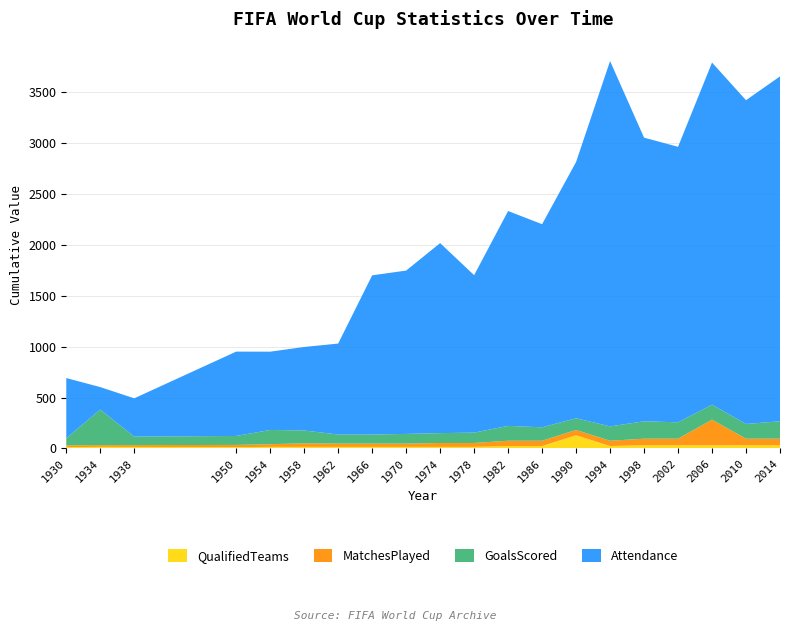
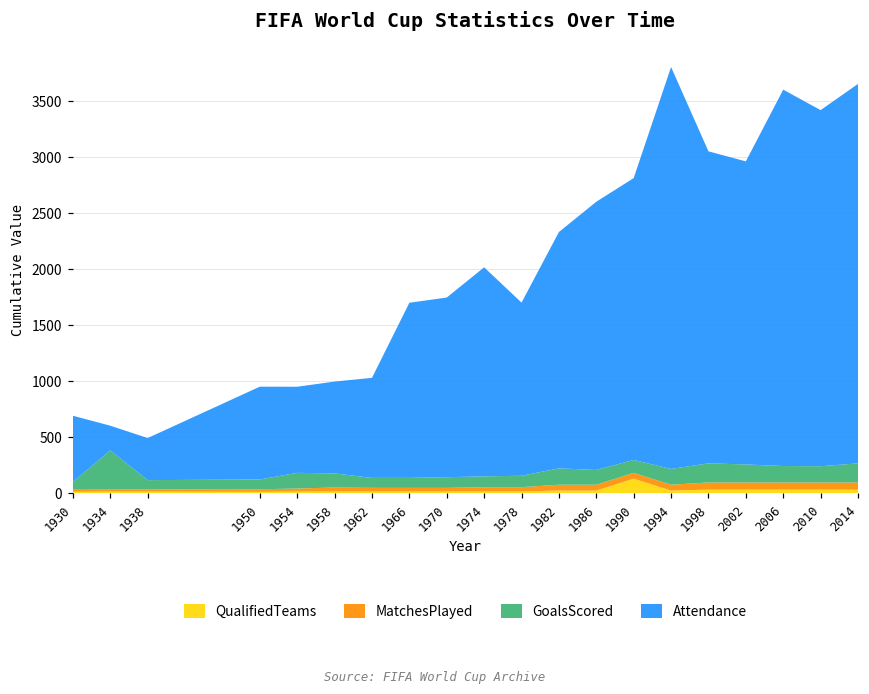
  {
    "QualifiedTeams": {
      "1990": 130,
      "1998": 30,
      "2002": 30,
      "2006": 30,
      "2010": 30,
      "2014": 30
    },
    "MatchesPlayed": {
      "1954": 30,
      "1958": 40,
      "1962": 30,
      "1966": 30,
      "1970": 30,
      "1974": 40,
      "1978": 40,
      "1982": 50,
      "1986": 50,
      "1990": 50,
      "1994": 50,
      "1998": 60,
      "2002": 60,
-     "2006": 250,
+     "2006": 60,
      "2010": 60,
      "2014": 60
    },
    "GoalsScored": {
      "1930": 70,
      "1934": 350,
      "1938": 80,
      "1950": 90,
      "1954": 140,
      "1958": 130,
      "1962": 90,
      "1966": 90,
      "1970": 100,
      "1974": 100,
      "1978": 100,
      "1982": 150,
      "1986": 130,
      "1990": 120,
      "1994": 140,
      "1998": 170,
      "2002": 160,
      "2006": 150,
      "2010": 150,
      "2014": 170
    },
    "Attendance": {
      "1930": 590,
      "1934": 220,
      "1938": 380,
      "1950": 830,
      "1954": 770,
      "1958": 820,
      "1962": 890,
      "1966": 1560,
      "1970": 1600,
      "1974": 1870,
      "1978": 1550,
      "1982": 2110,
-     "1986": 1990,
+     "1986": 2390,
      "1990": 2520,
      "1994": 3590,
      "1998": 2790,
      "2002": 2710,
      "2006": 3360,
      "2010": 3180,
      "2014": 3390
    }
  }
